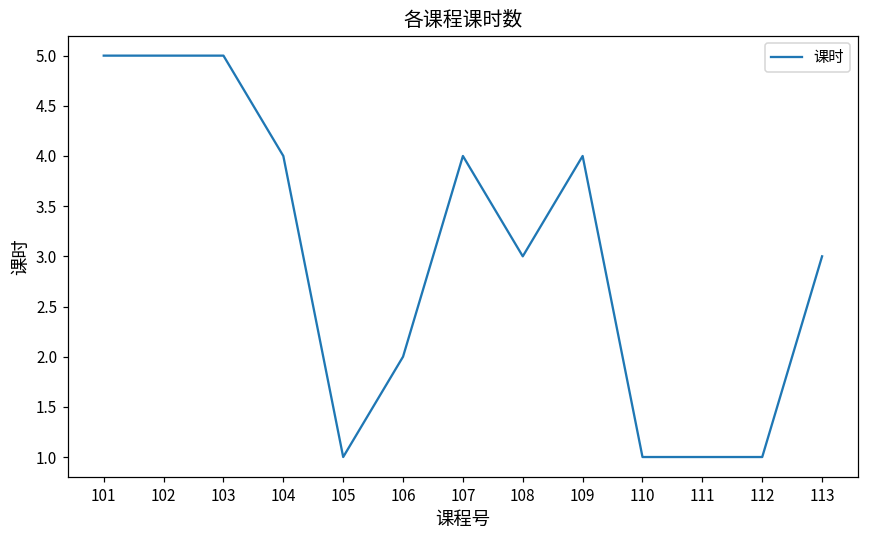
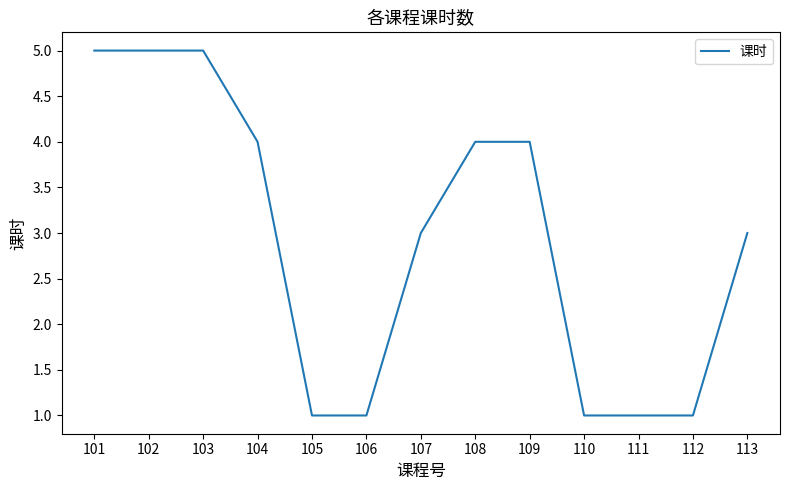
  {
    "101": 5,
    "102": 5,
    "103": 5,
    "104": 4,
    "105": 1,
-   "106": 2,
-   "107": 4,
-   "108": 3,
+   "106": 1,
+   "107": 3,
+   "108": 4,
    "109": 4,
    "110": 1,
    "111": 1,
    "112": 1,
    "113": 3
  }
